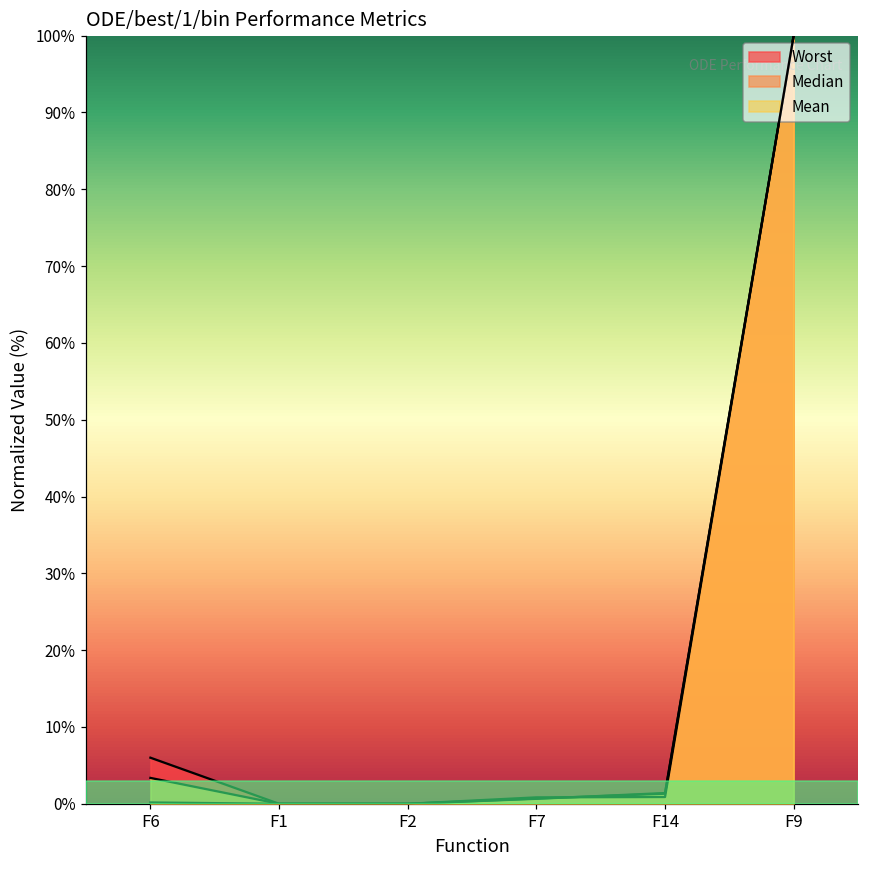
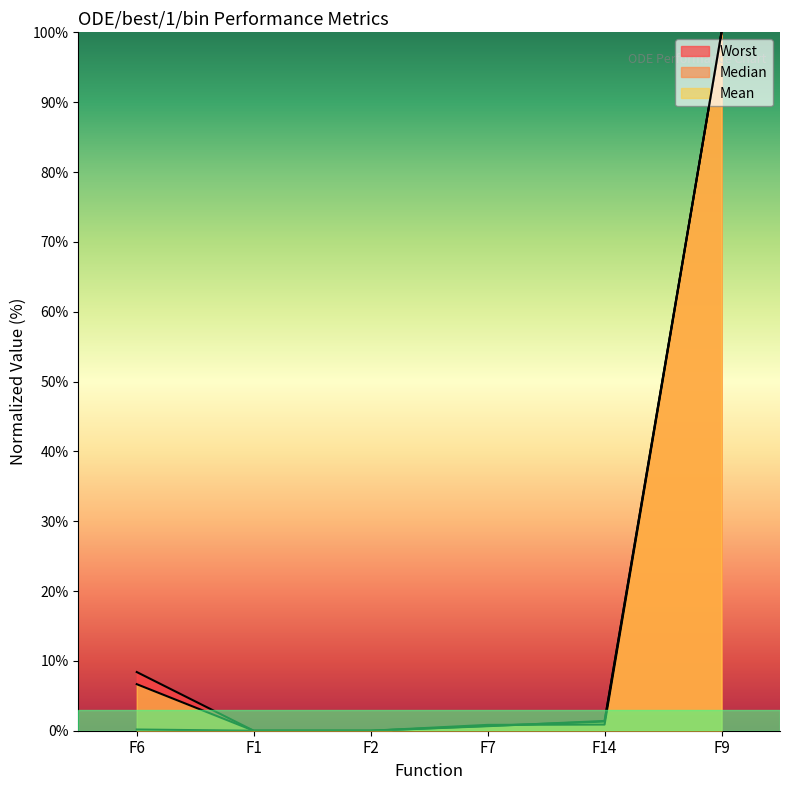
  {
    "Worst": {
-     "F6": "6%"
+     "F6": "8%"
    },
    "Mean": {
-     "F6": "3%"
+     "F6": "7%"
    }
  }
